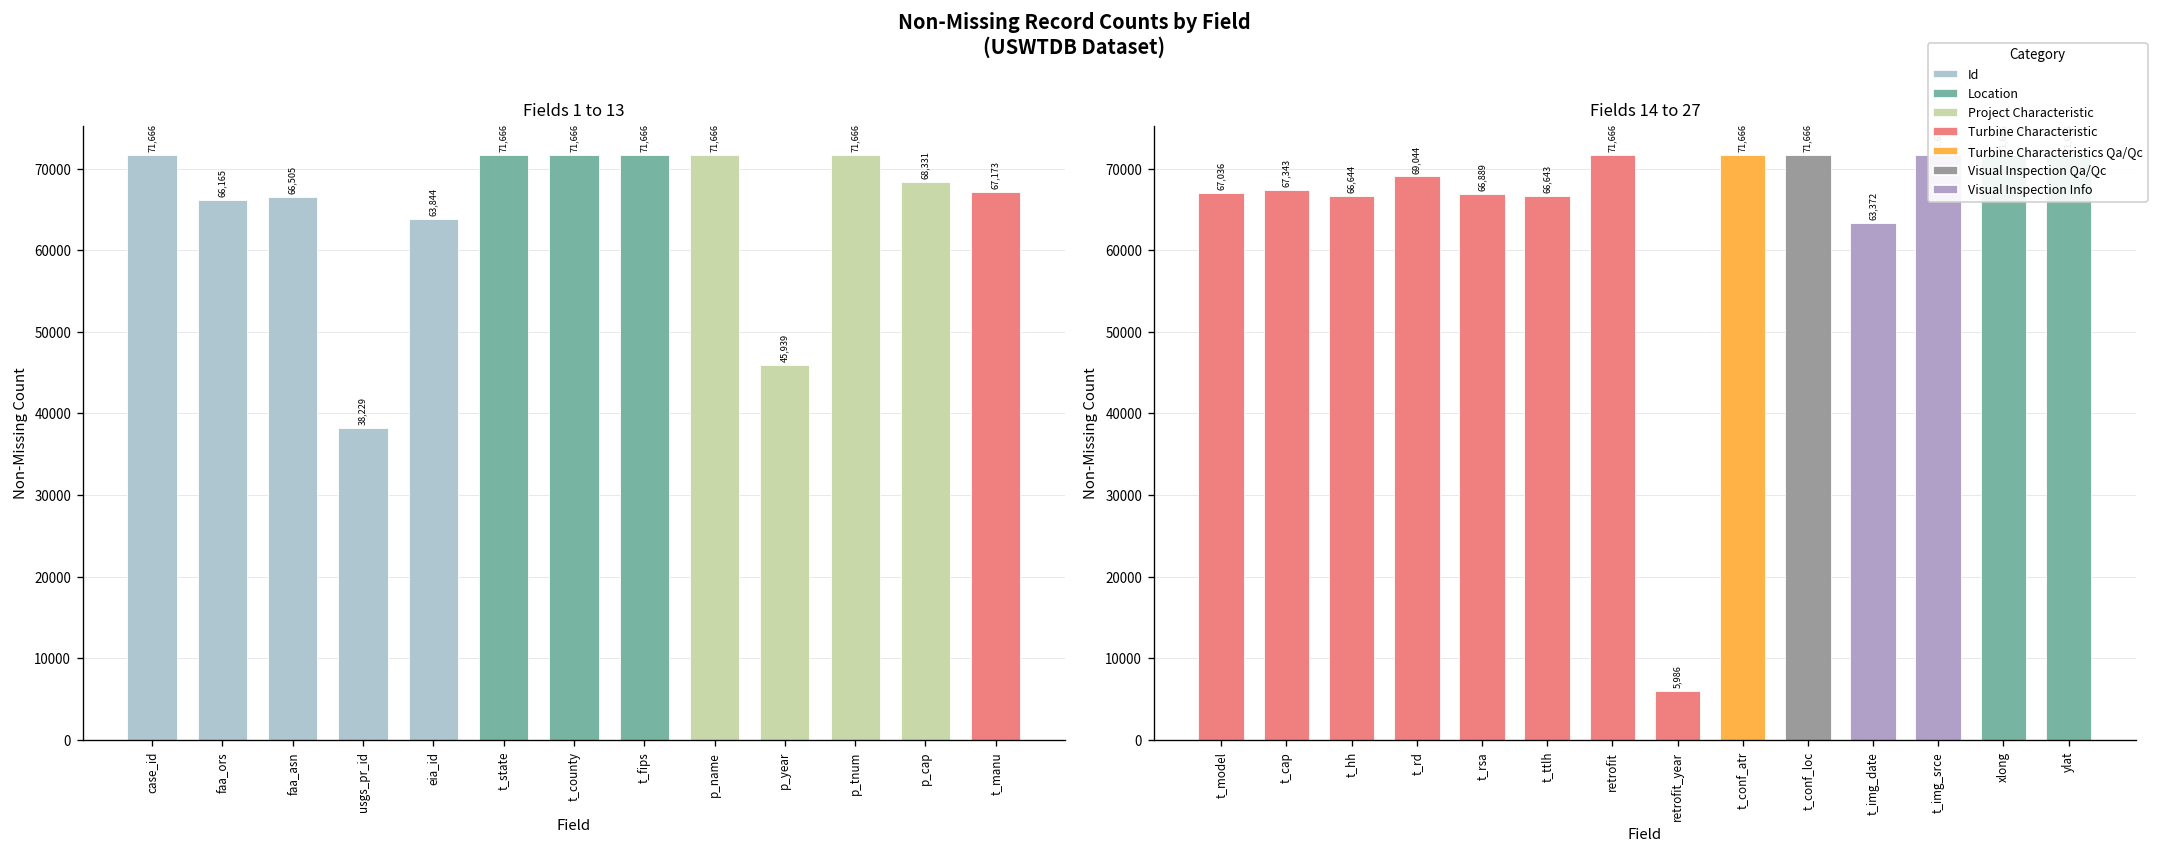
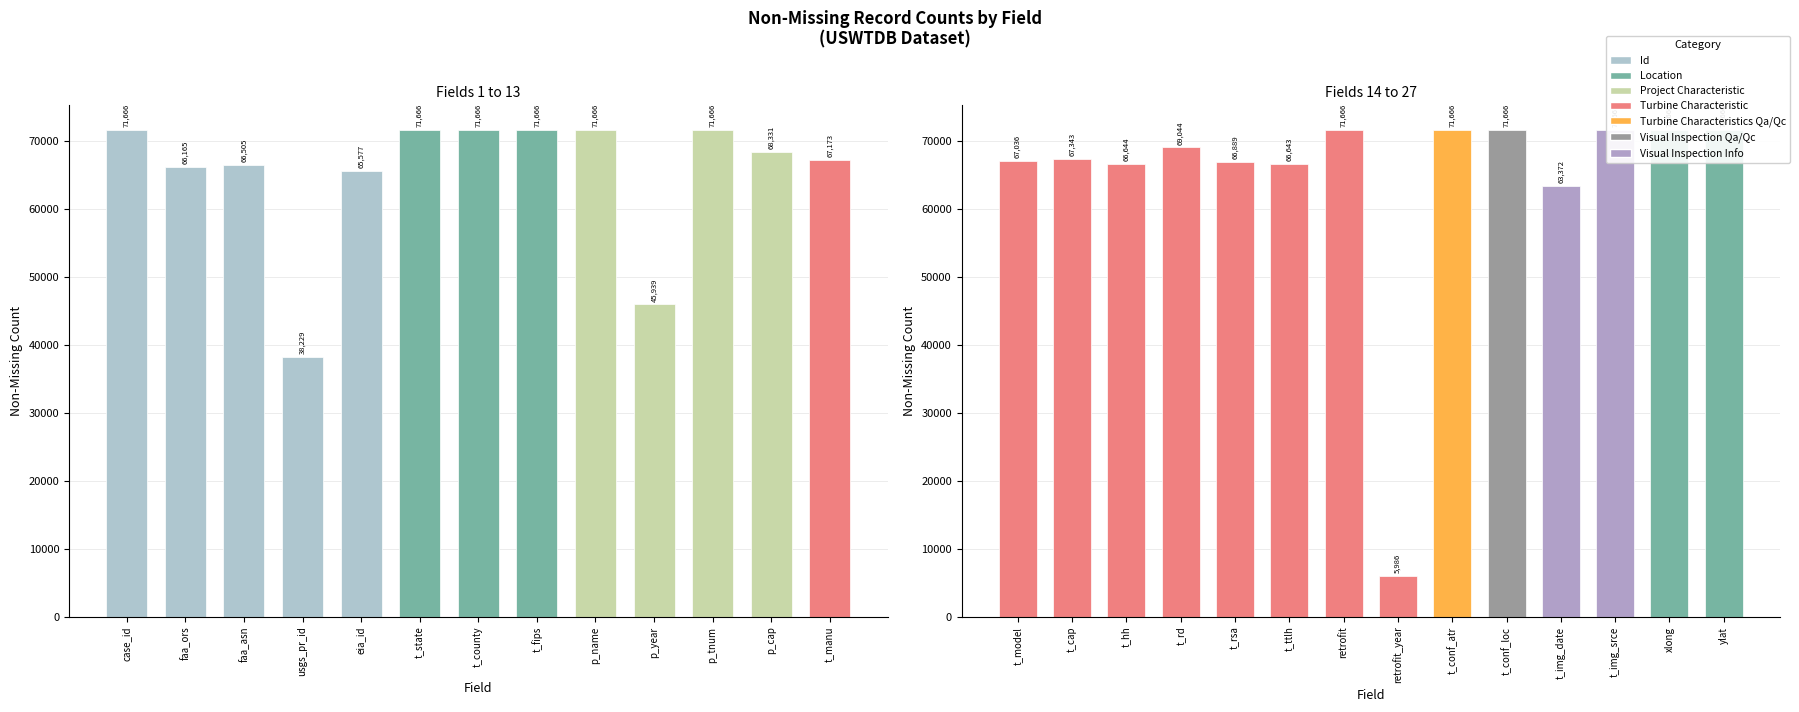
  {
    "Fields 1 to 13": {
      "case_id": "71,666",
      "faa_ors": "66,165",
      "faa_asn": "66,505",
      "usgs_pr_id": "38,229",
-     "eia_id": "63,844",
+     "eia_id": "65,577",
      "t_state": "71,666",
      "t_county": "71,666",
      "t_fips": "71,666",
      "p_name": "71,666",
      "p_year": "45,939",
      "p_tnum": "71,666",
      "p_cap": "68,331",
      "t_manu": "67,173"
    },
    "Fields 14 to 27": {
      "t_model": "67,036",
      "t_cap": "67,343",
      "t_hh": "66,644",
      "t_rd": "69,044",
      "t_rsa": "66,889",
      "t_ttlh": "66,643",
      "retrofit": "71,666",
      "retrofit_year": "5,986",
      "t_conf_atr": "71,666",
      "t_conf_loc": "71,666",
      "t_img_date": "63,372"
    }
  }
